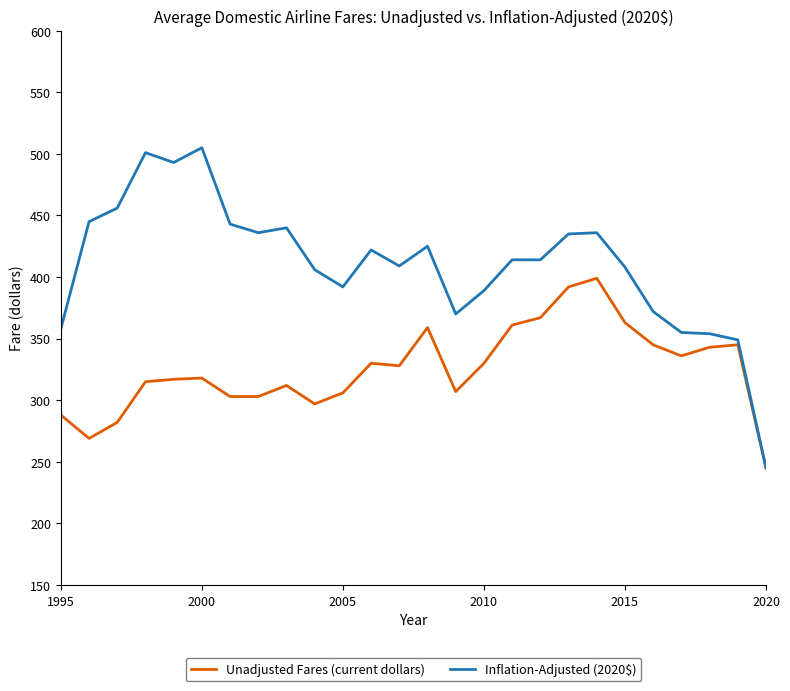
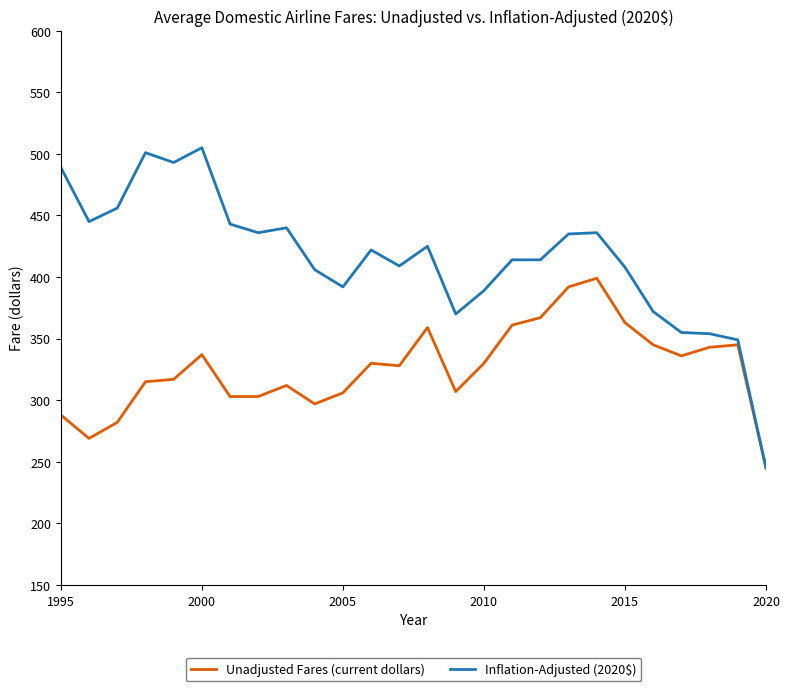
  {
    "Unadjusted Fares (current dollars)": {
      "1995": 288,
-     "2000": 318,
+     "2000": 337,
      "2005": 306,
      "2010": 330,
      "2015": 363
    },
    "Inflation-Adjusted (2020$)": {
-     "1995": 358,
+     "1995": 489,
      "2000": 505,
      "2005": 392,
      "2010": 389,
      "2015": 408
    }
  }
